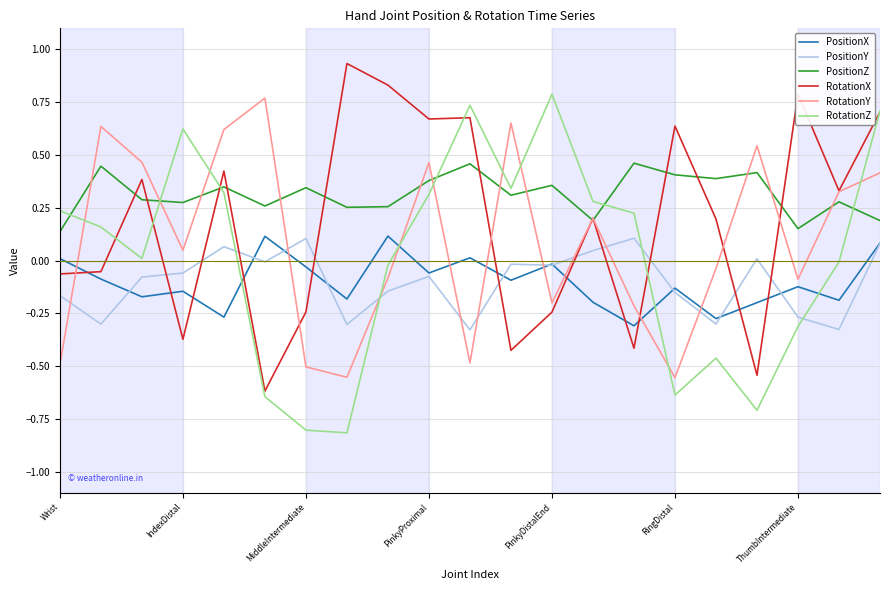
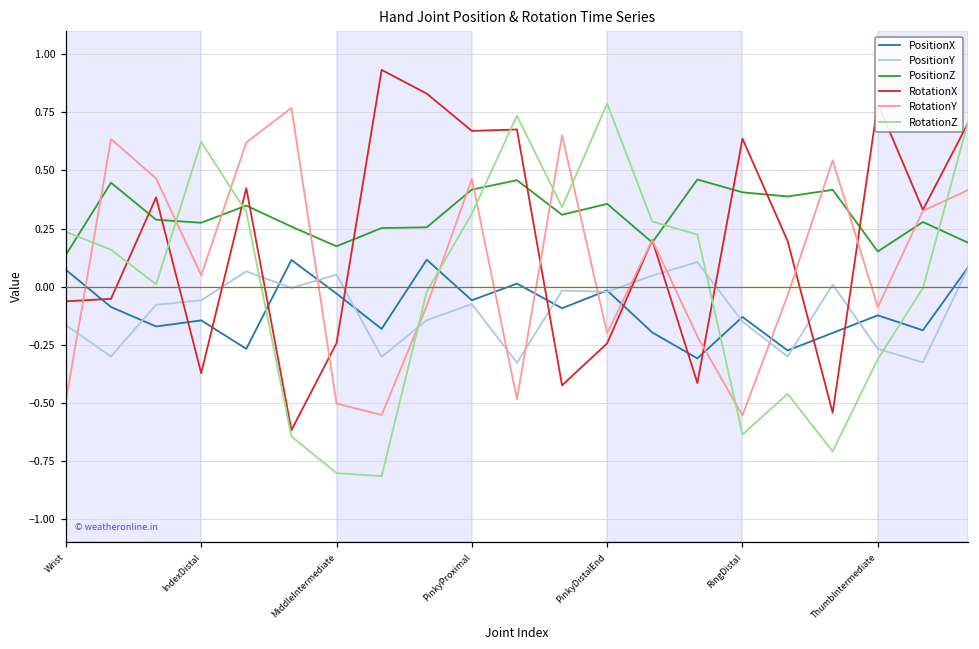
  {
    "PositionX": {
-     "Wrist": 0.01,
+     "Wrist": 0.07,
      "IndexDistal": -0.15,
      "MiddleIntermediate": -0.03,
      "PinkyProximal": -0.06,
      "RingDistal": -0.13,
      "ThumbIntermediate": -0.12
    },
    "PositionY": {
      "Wrist": -0.17,
      "IndexDistal": -0.06,
-     "MiddleIntermediate": 0.10,
+     "MiddleIntermediate": 0.05,
      "PinkyProximal": -0.08,
      "RingDistal": -0.15,
      "ThumbIntermediate": -0.27
    },
    "PositionZ": {
      "Wrist": 0.14,
      "IndexDistal": 0.27,
-     "MiddleIntermediate": 0.34,
-     "PinkyProximal": 0.38,
+     "MiddleIntermediate": 0.17,
+     "PinkyProximal": 0.42,
      "PinkyDistalEnd": 0.36,
      "RingDistal": 0.41,
      "ThumbIntermediate": 0.15
    },
    "RotationX": {
      "Wrist": -0.06,
      "IndexDistal": -0.37,
      "MiddleIntermediate": -0.24,
      "PinkyProximal": 0.67,
      "PinkyDistalEnd": -0.24,
      "RingDistal": 0.64
    },
    "RotationY": {
      "Wrist": -0.49,
      "IndexDistal": 0.05,
      "MiddleIntermediate": -0.50,
      "PinkyProximal": 0.46,
      "PinkyDistalEnd": -0.20,
      "RingDistal": -0.55,
      "ThumbIntermediate": -0.09
    },
    "RotationZ": {
      "Wrist": 0.24,
      "IndexDistal": 0.62,
      "MiddleIntermediate": -0.80,
      "PinkyProximal": 0.31,
      "PinkyDistalEnd": 0.79,
      "RingDistal": -0.64,
      "ThumbIntermediate": -0.31
    }
  }
